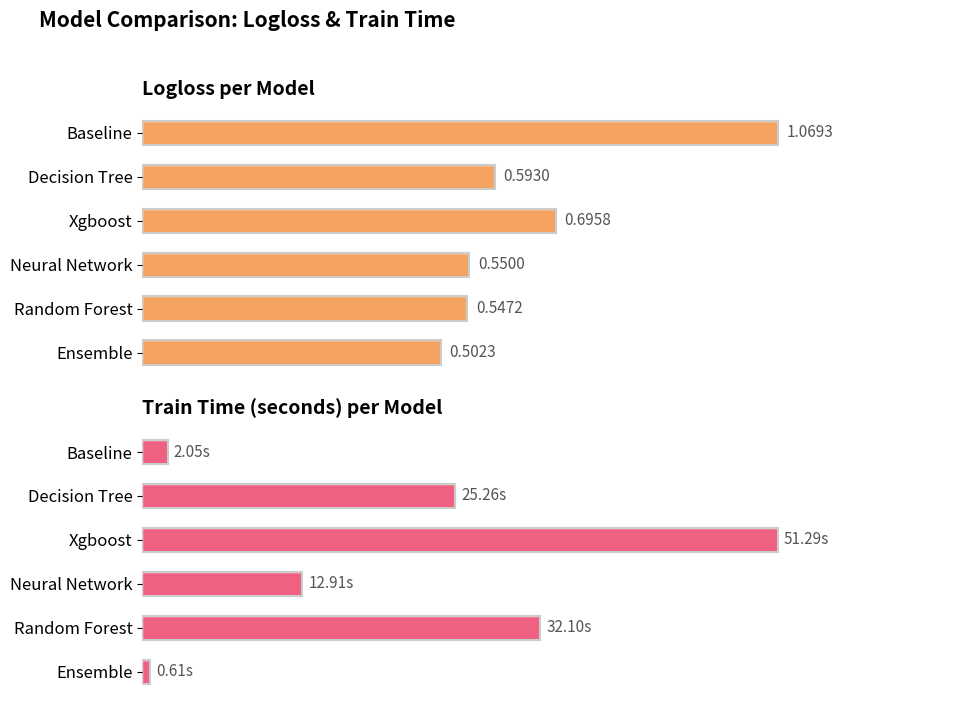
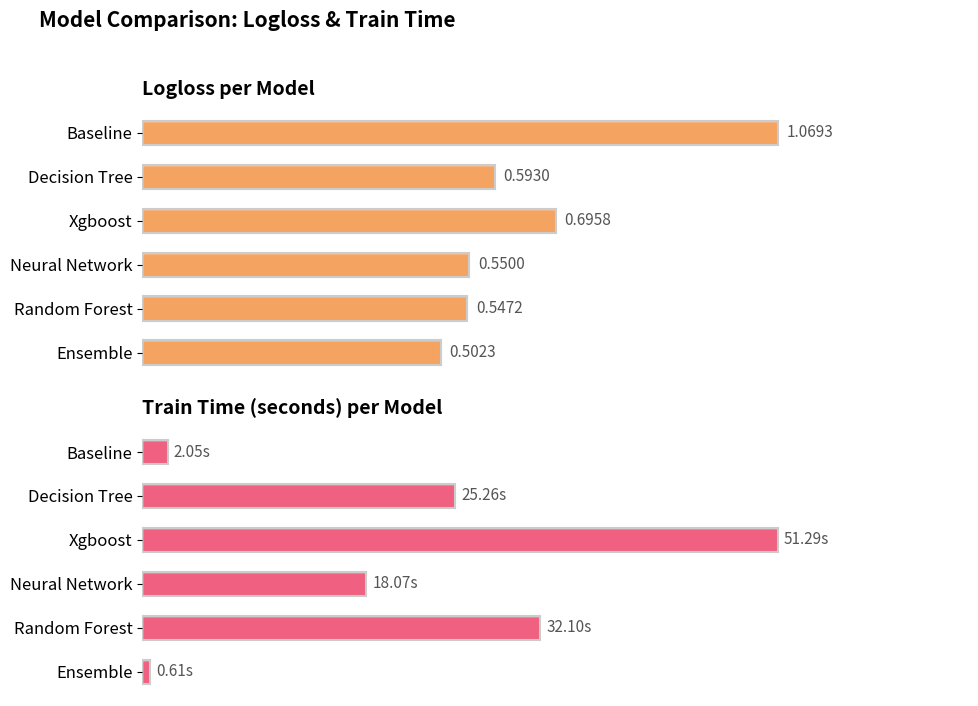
  {
    "Logloss per Model": {
      "Baseline": "1.0693",
      "Decision Tree": "0.5930",
      "Xgboost": "0.6958",
      "Neural Network": "0.5500",
      "Random Forest": "0.5472",
      "Ensemble": "0.5023"
    },
    "Train Time (seconds) per Model": {
      "Baseline": "2.05s",
      "Decision Tree": "25.26s",
      "Xgboost": "51.29s",
-     "Neural Network": "12.91s",
+     "Neural Network": "18.07s",
      "Random Forest": "32.10s",
      "Ensemble": "0.61s"
    }
  }
